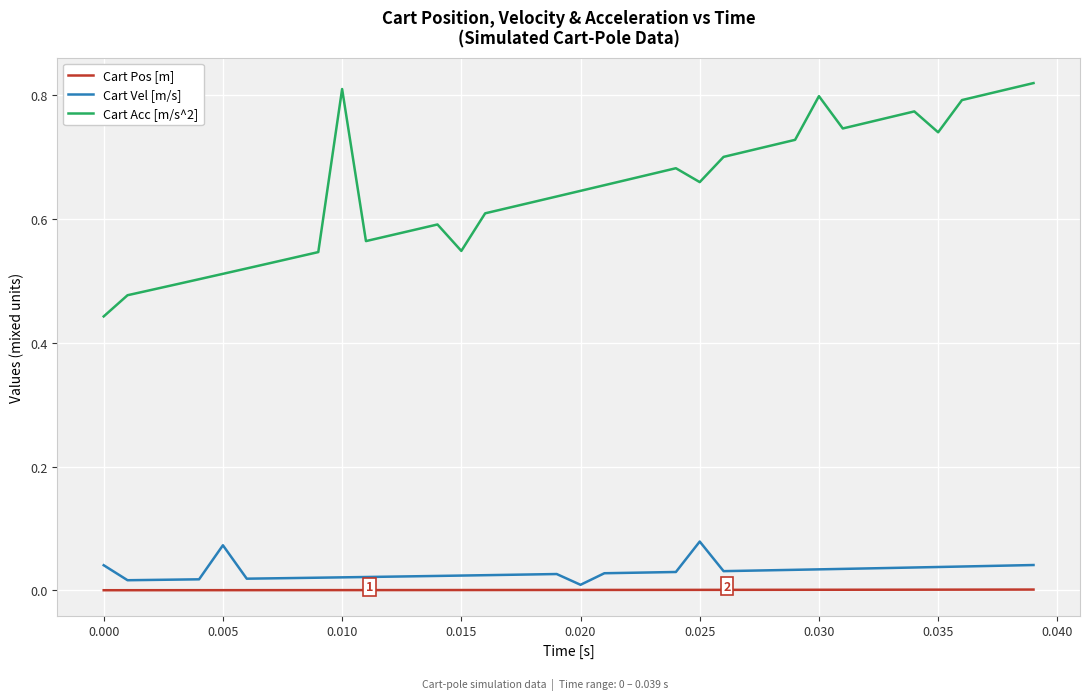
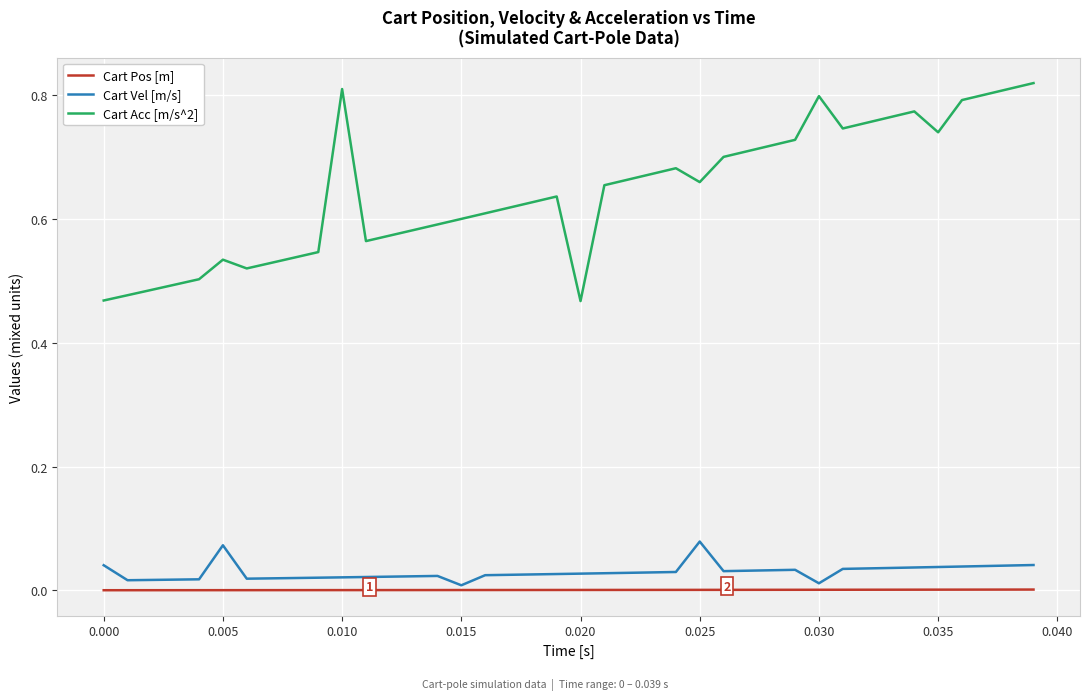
  {
    "Cart Pos [m]": {
      "0.000": 0.00,
      "0.005": 0.00,
      "0.010": 0.00,
      "0.015": 0.00,
      "0.020": 0.00,
      "0.025": 0.00,
      "0.030": 0.00,
      "0.035": 0.00
    },
    "Cart Vel [m/s]": {
      "0.000": 0.04,
      "0.005": 0.07,
      "0.010": 0.02,
-     "0.015": 0.02,
-     "0.020": 0.01,
+     "0.015": 0.01,
+     "0.020": 0.03,
      "0.025": 0.08,
-     "0.030": 0.03,
+     "0.030": 0.01,
      "0.035": 0.04
    },
    "Cart Acc [m/s^2]": {
-     "0.000": 0.44,
-     "0.005": 0.51,
+     "0.000": 0.47,
+     "0.005": 0.53,
      "0.010": 0.81,
-     "0.015": 0.55,
-     "0.020": 0.64,
+     "0.015": 0.60,
+     "0.020": 0.47,
      "0.025": 0.66,
      "0.030": 0.80,
      "0.035": 0.74
    }
  }
